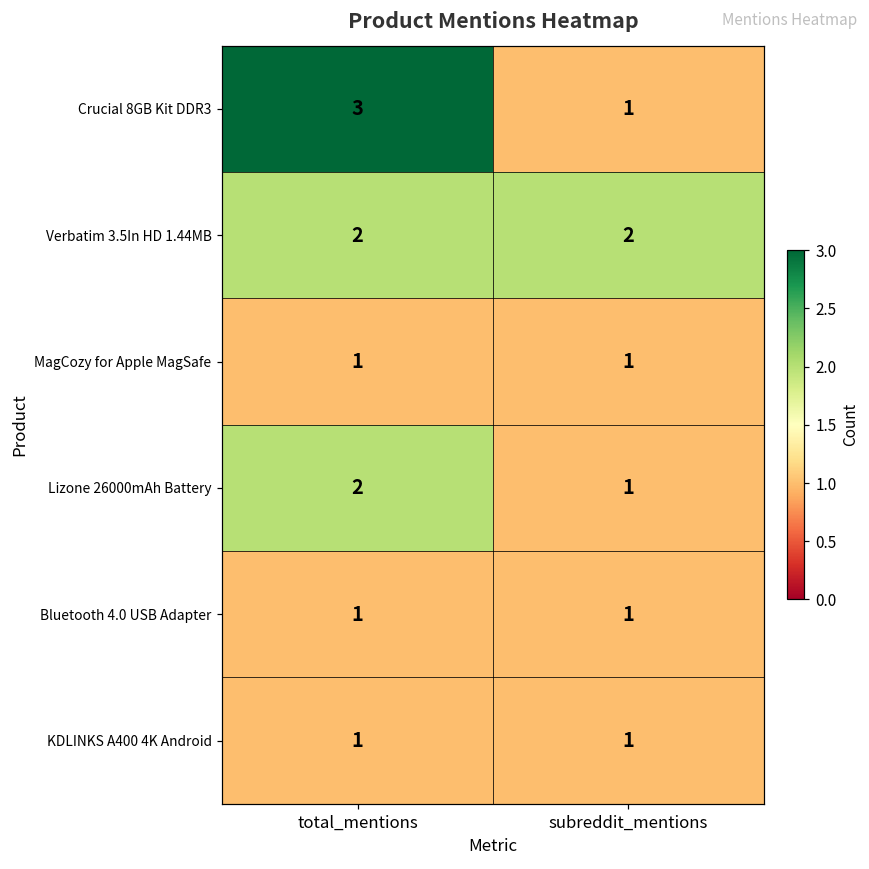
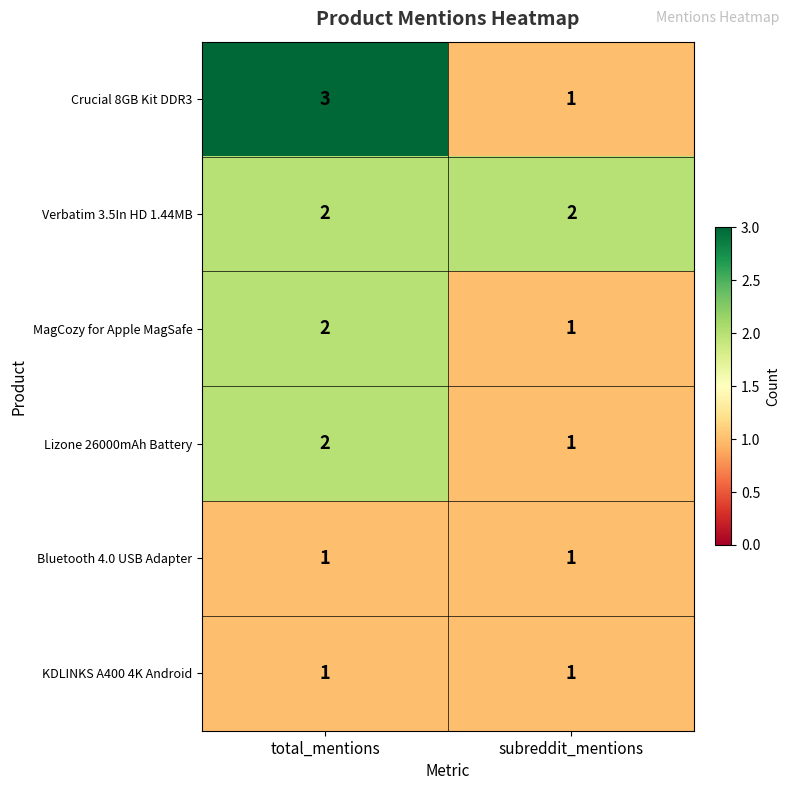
  {
    "Crucial 8GB Kit DDR3": {
      "total_mentions": 3,
      "subreddit_mentions": 1
    },
    "Verbatim 3.5In HD 1.44MB": {
      "total_mentions": 2,
      "subreddit_mentions": 2
    },
    "MagCozy for Apple MagSafe": {
-     "total_mentions": 1,
+     "total_mentions": 2,
      "subreddit_mentions": 1
    },
    "Lizone 26000mAh Battery": {
      "total_mentions": 2,
      "subreddit_mentions": 1
    },
    "Bluetooth 4.0 USB Adapter": {
      "total_mentions": 1,
      "subreddit_mentions": 1
    },
    "KDLINKS A400 4K Android": {
      "total_mentions": 1,
      "subreddit_mentions": 1
    }
  }
